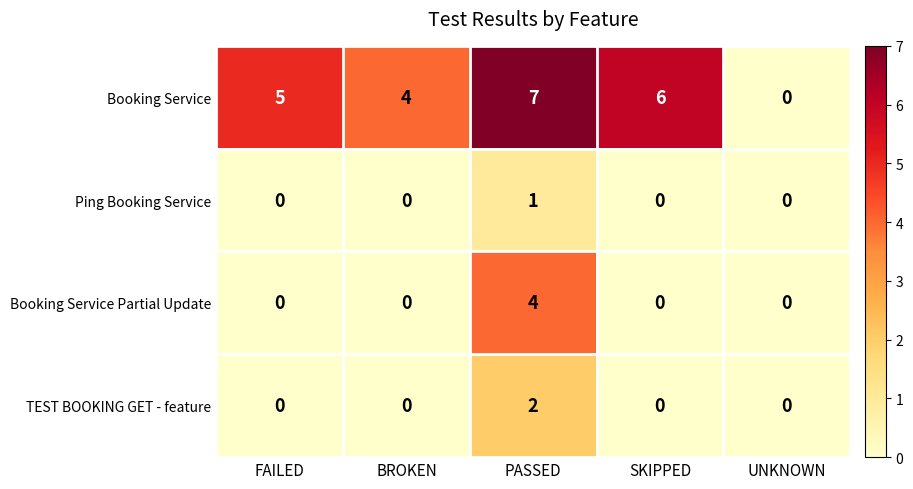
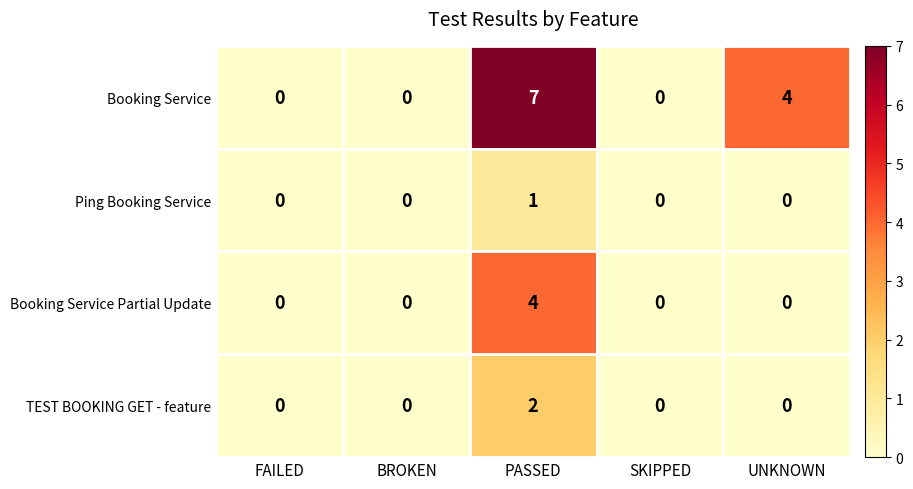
  {
    "Booking Service": {
-     "FAILED": 5,
-     "BROKEN": 4,
+     "FAILED": 0,
+     "BROKEN": 0,
      "PASSED": 7,
-     "SKIPPED": 6,
-     "UNKNOWN": 0
+     "SKIPPED": 0,
+     "UNKNOWN": 4
    },
    "Ping Booking Service": {
      "FAILED": 0,
      "BROKEN": 0,
      "PASSED": 1,
      "SKIPPED": 0,
      "UNKNOWN": 0
    },
    "Booking Service Partial Update": {
      "FAILED": 0,
      "BROKEN": 0,
      "PASSED": 4,
      "SKIPPED": 0,
      "UNKNOWN": 0
    },
    "TEST BOOKING GET - feature": {
      "FAILED": 0,
      "BROKEN": 0,
      "PASSED": 2,
      "SKIPPED": 0,
      "UNKNOWN": 0
    }
  }
